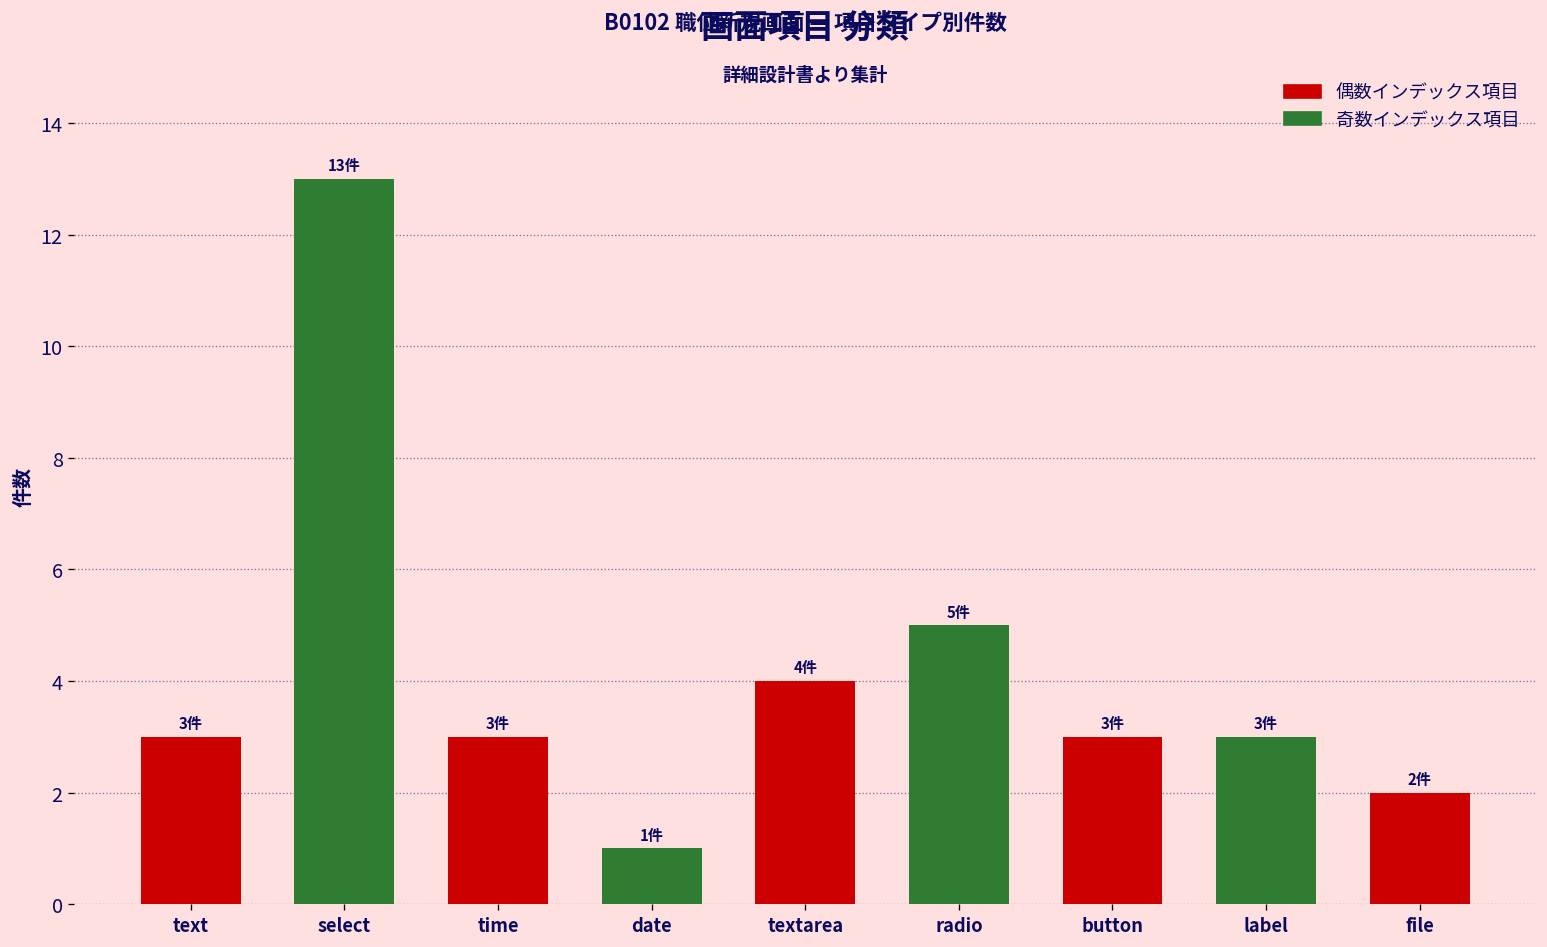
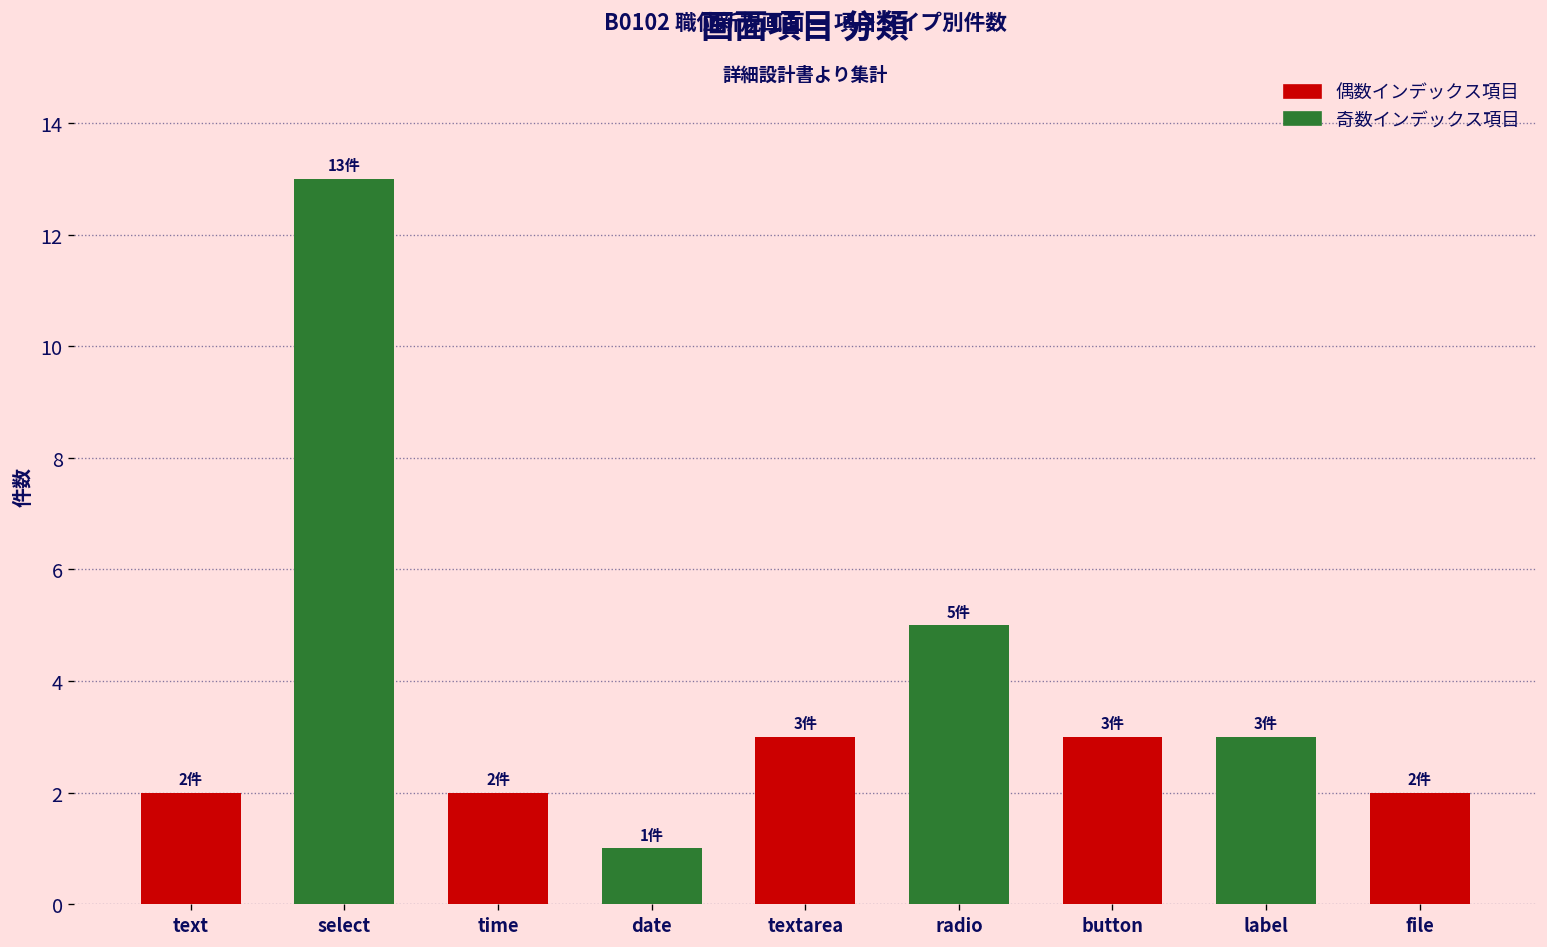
  {
    "偶数インデックス項目": {
-     "text": "3件",
-     "time": "3件",
-     "textarea": "4件",
+     "text": "2件",
+     "time": "2件",
+     "textarea": "3件",
      "button": "3件",
      "file": "2件"
    },
    "奇数インデックス項目": {
      "select": "13件",
      "date": "1件",
      "radio": "5件",
      "label": "3件"
    }
  }
